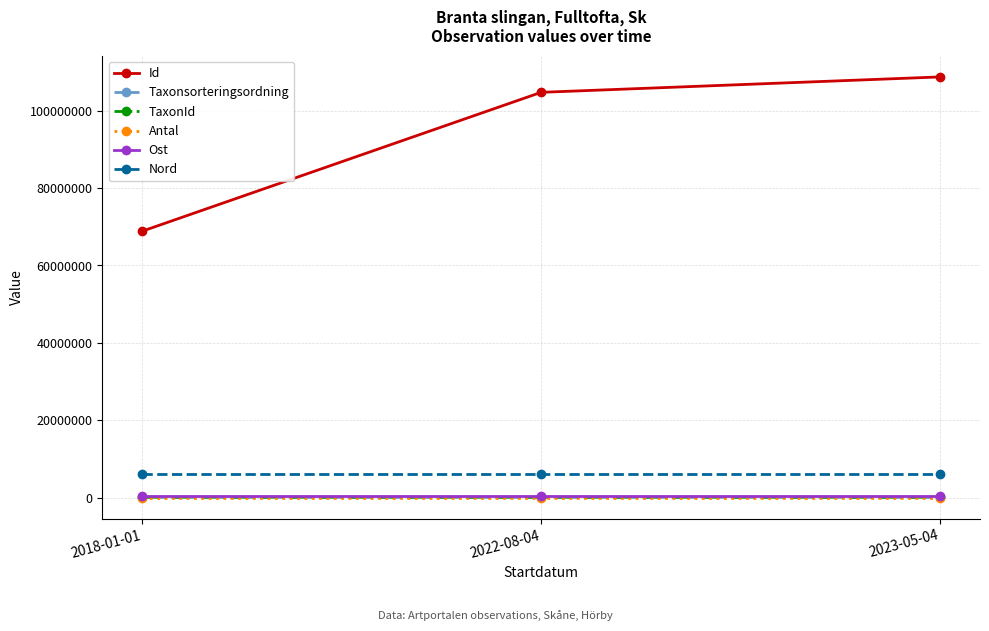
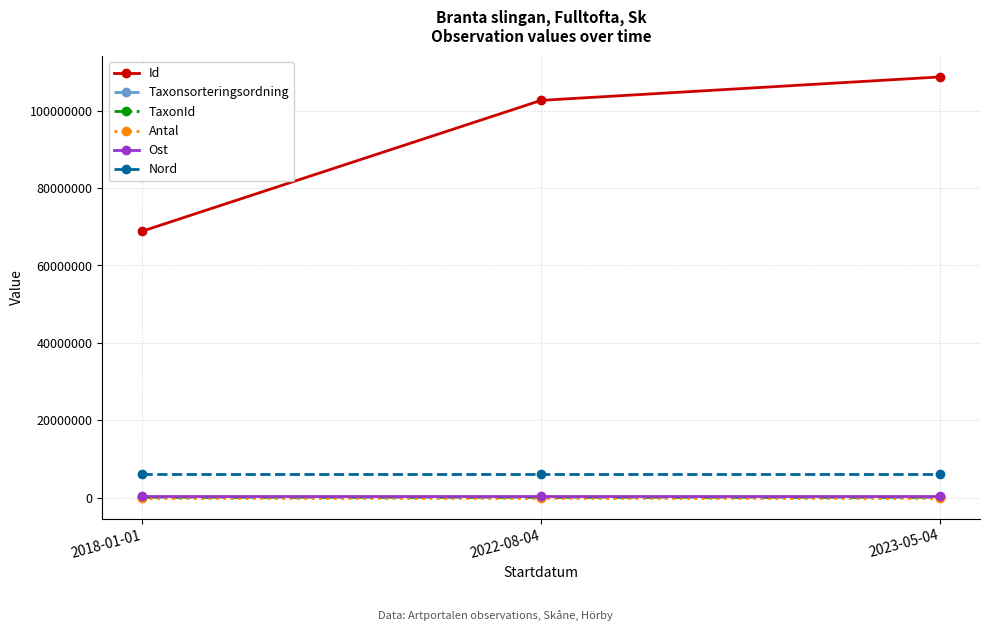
  {
    "Id": {
      "2018-01-01": 69000000,
-     "2022-08-04": 105000000,
+     "2022-08-04": 103000000,
      "2023-05-04": 109000000
    },
    "Nord": {
      "2018-01-01": 6000000,
      "2022-08-04": 6000000,
      "2023-05-04": 6000000
    }
  }
